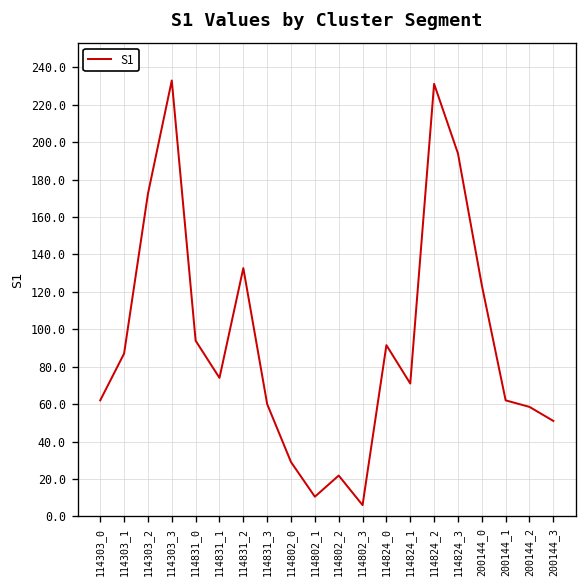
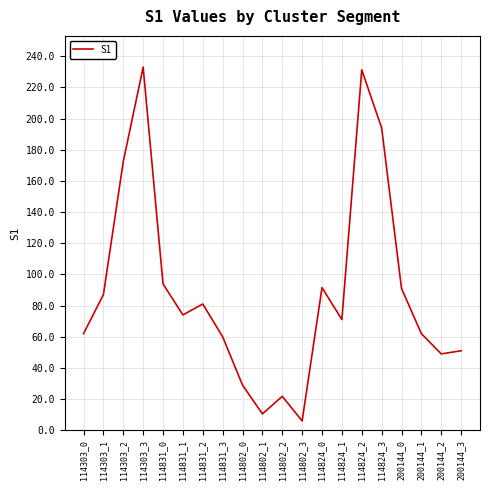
  {
    "114303_0": 62,
    "114303_1": 87,
    "114303_2": 172,
    "114303_3": 233,
    "114831_0": 94,
    "114831_1": 74,
-   "114831_2": 133,
+   "114831_2": 81,
    "114831_3": 60,
    "114802_0": 29,
    "114802_1": 11,
    "114802_2": 22,
    "114802_3": 6,
    "114824_0": 92,
    "114824_1": 71,
    "114824_2": 231,
    "114824_3": 194,
-   "200144_0": 124,
+   "200144_0": 91,
    "200144_1": 62,
-   "200144_2": 59,
+   "200144_2": 49,
    "200144_3": 51
  }
